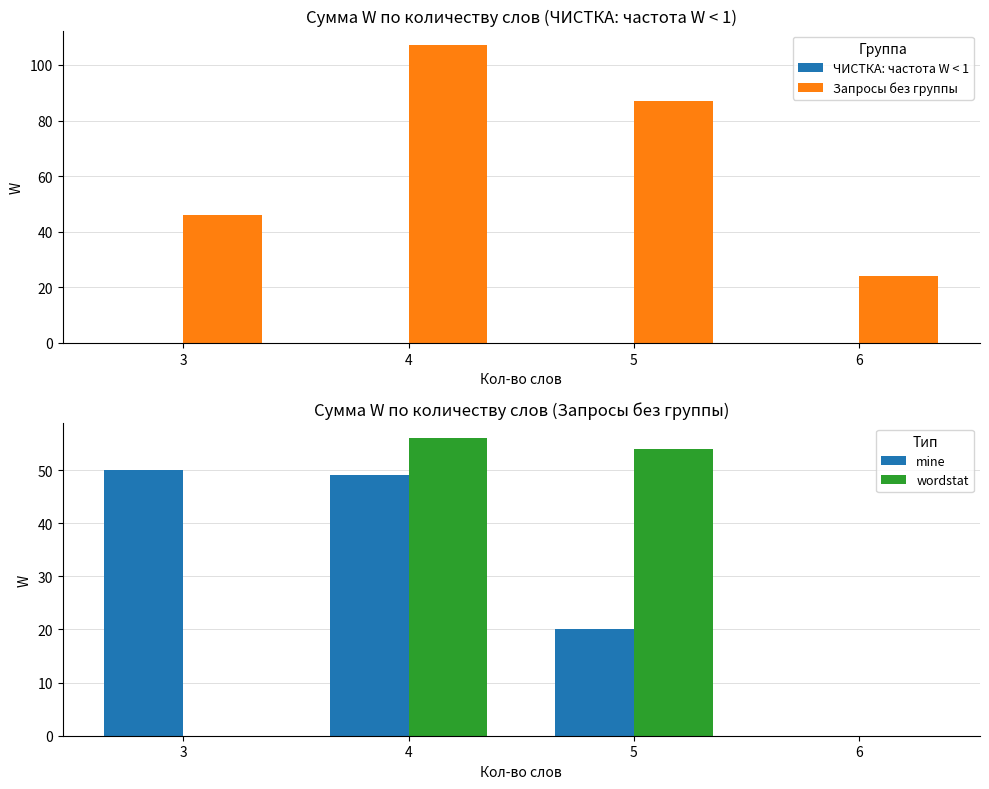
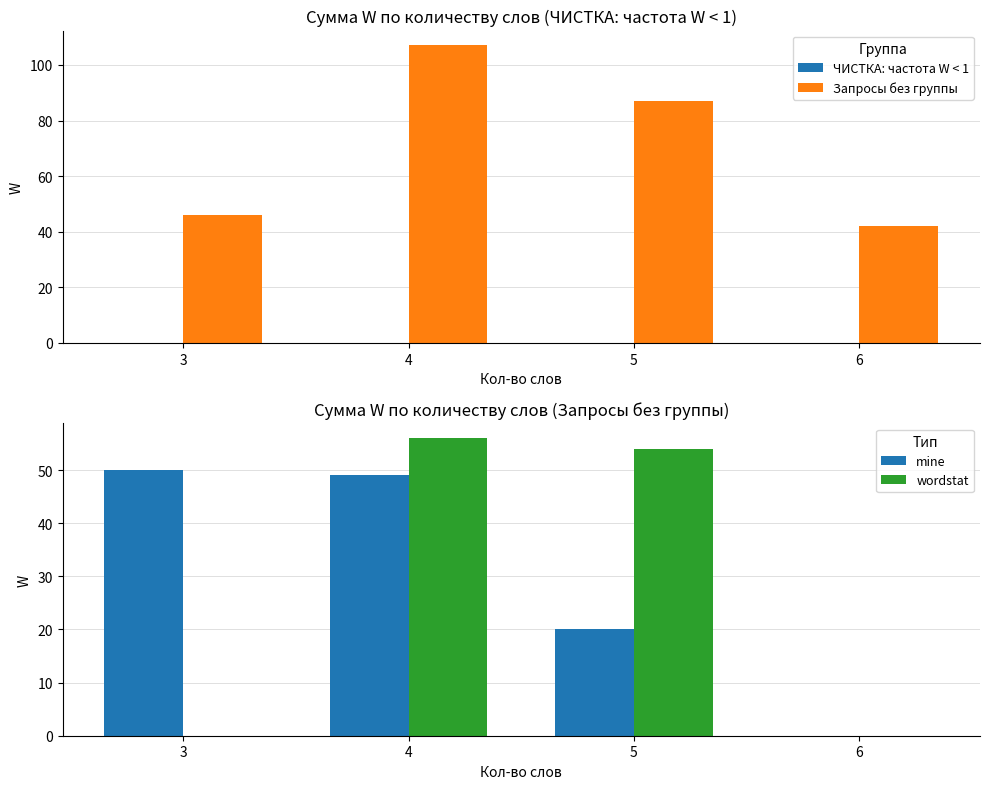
  {
    "Сумма W по количеству слов (ЧИСТКА: частота W < 1)": {
      "ЧИСТКА: частота W < 1": {
        "3": 0,
        "4": 0,
        "5": 0,
        "6": 0
      },
      "Запросы без группы": {
        "3": 46,
        "4": 107,
        "5": 87,
-       "6": 24
+       "6": 42
      }
    },
    "Сумма W по количеству слов (Запросы без группы)": {
      "mine": {
        "3": 50,
        "4": 49,
        "5": 20,
        "6": 0
      },
      "wordstat": {
        "3": 0,
        "4": 56,
        "5": 54,
        "6": 0
      }
    }
  }
